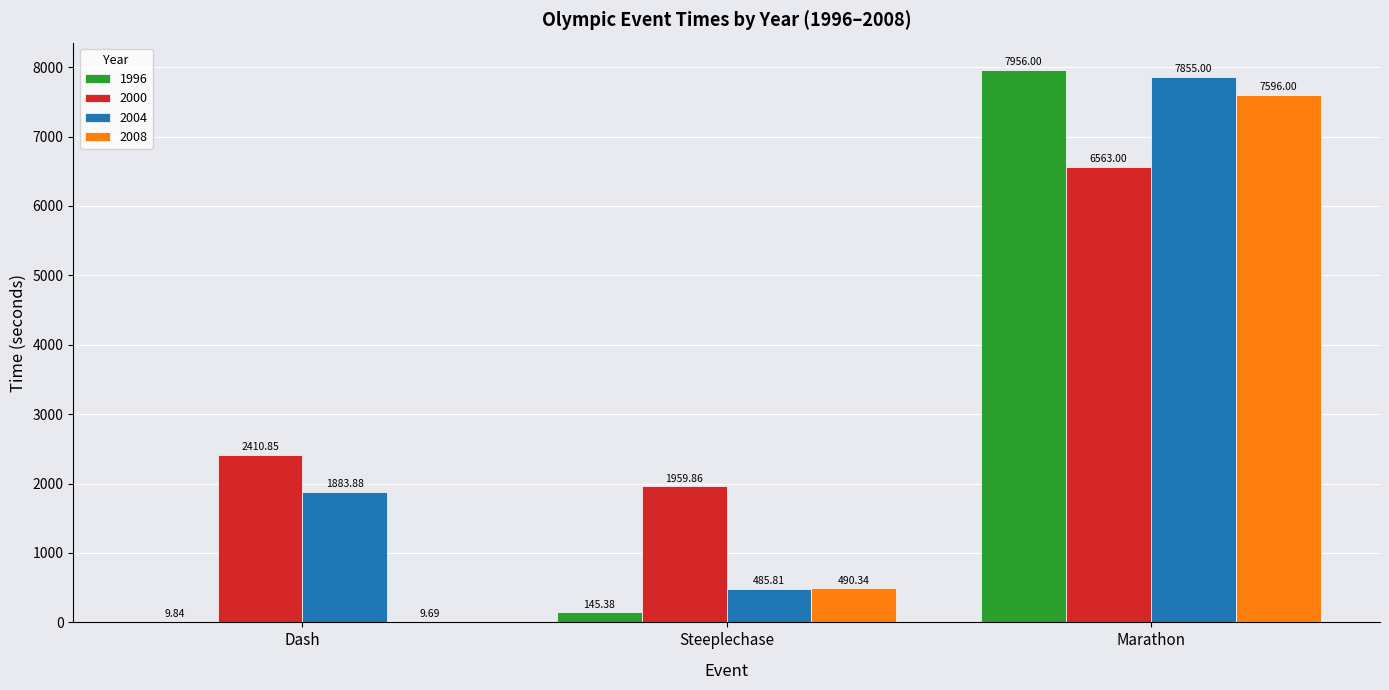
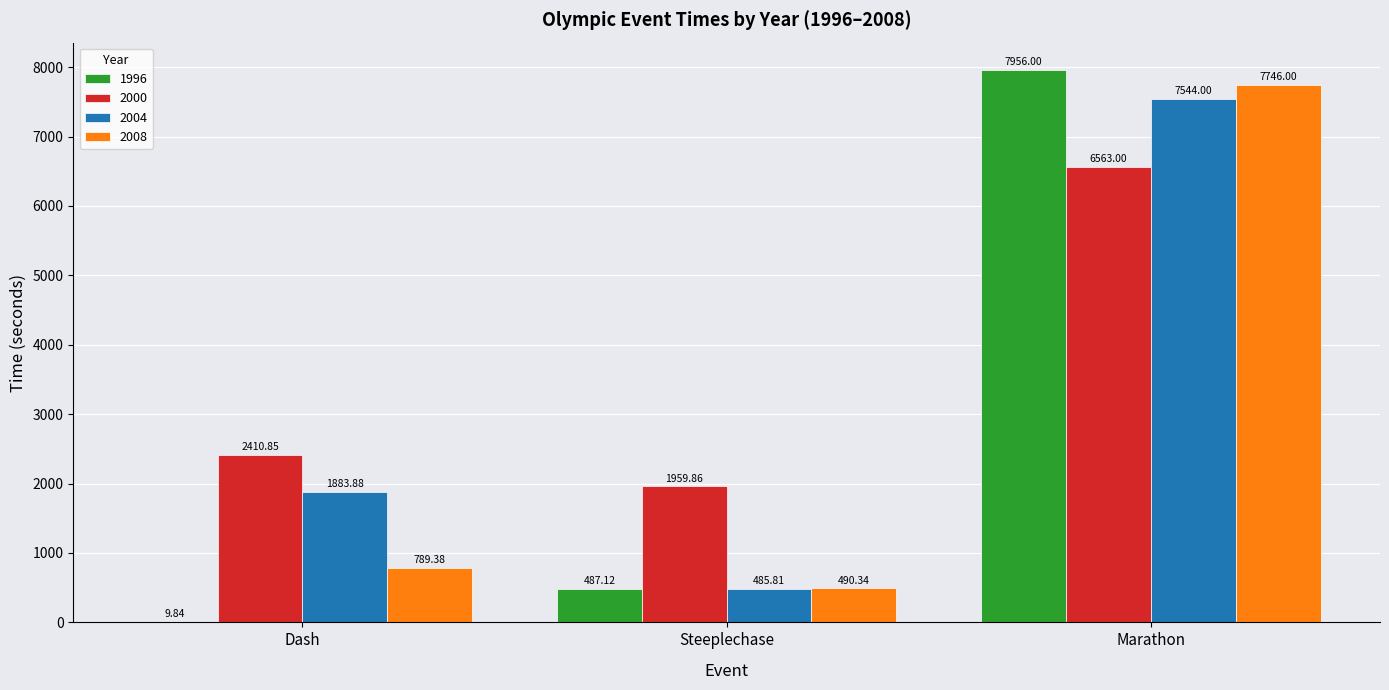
  {
    "1996": {
      "Dash": 9.84,
-     "Steeplechase": 145.38,
+     "Steeplechase": 487.12,
      "Marathon": 7956.00
    },
    "2000": {
      "Dash": 2410.85,
      "Steeplechase": 1959.86,
      "Marathon": 6563.00
    },
    "2004": {
      "Dash": 1883.88,
      "Steeplechase": 485.81,
-     "Marathon": 7855.00
+     "Marathon": 7544.00
    },
    "2008": {
-     "Dash": 9.69,
+     "Dash": 789.38,
      "Steeplechase": 490.34,
-     "Marathon": 7596.00
+     "Marathon": 7746.00
    }
  }
